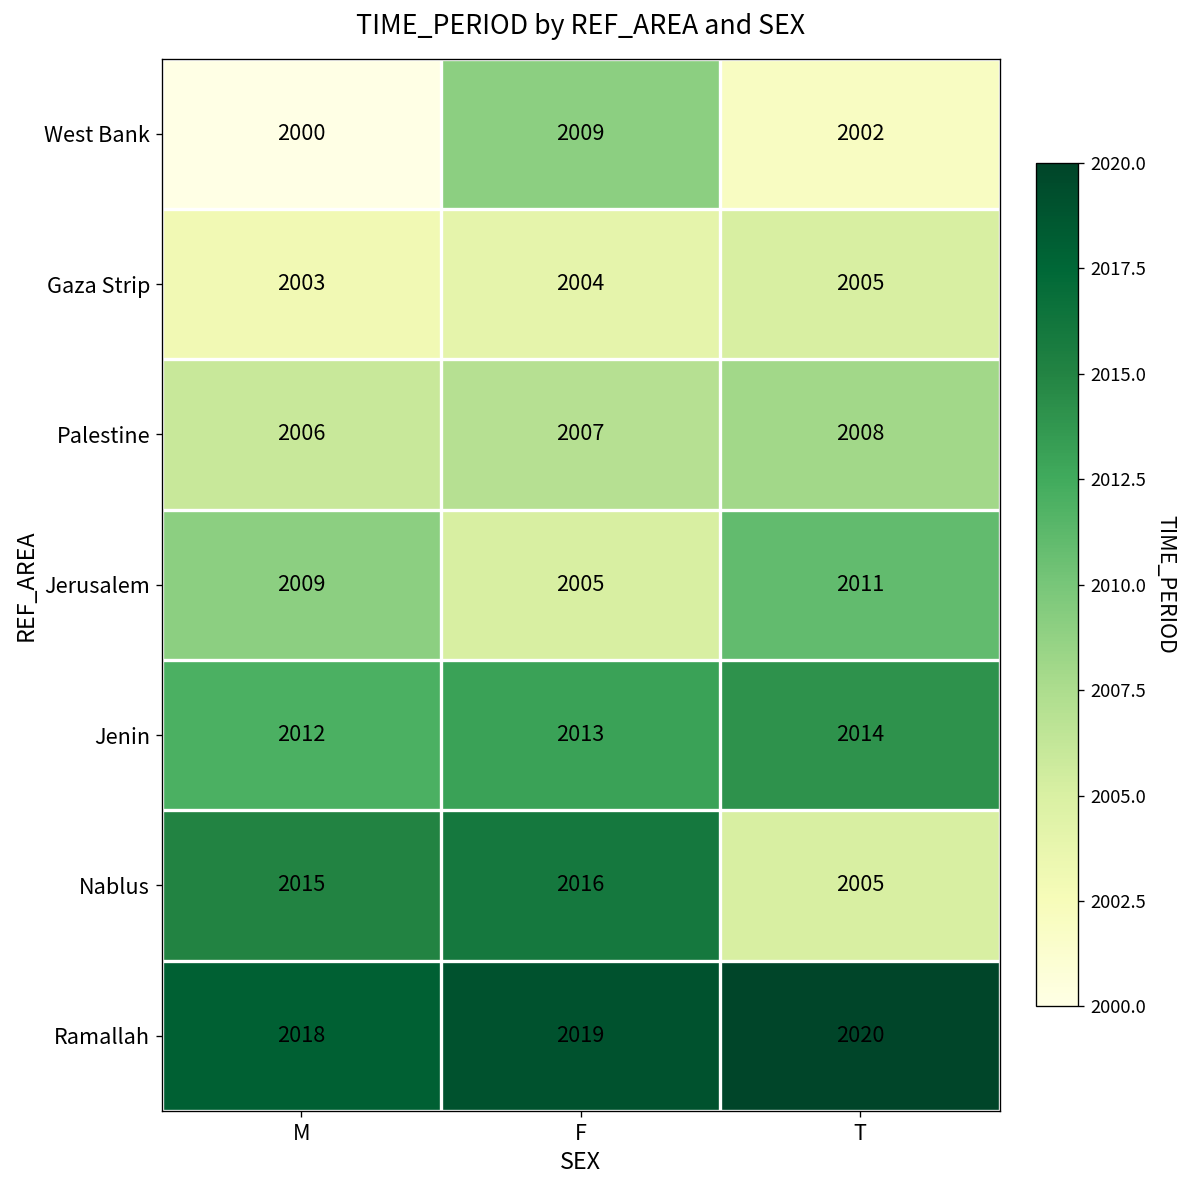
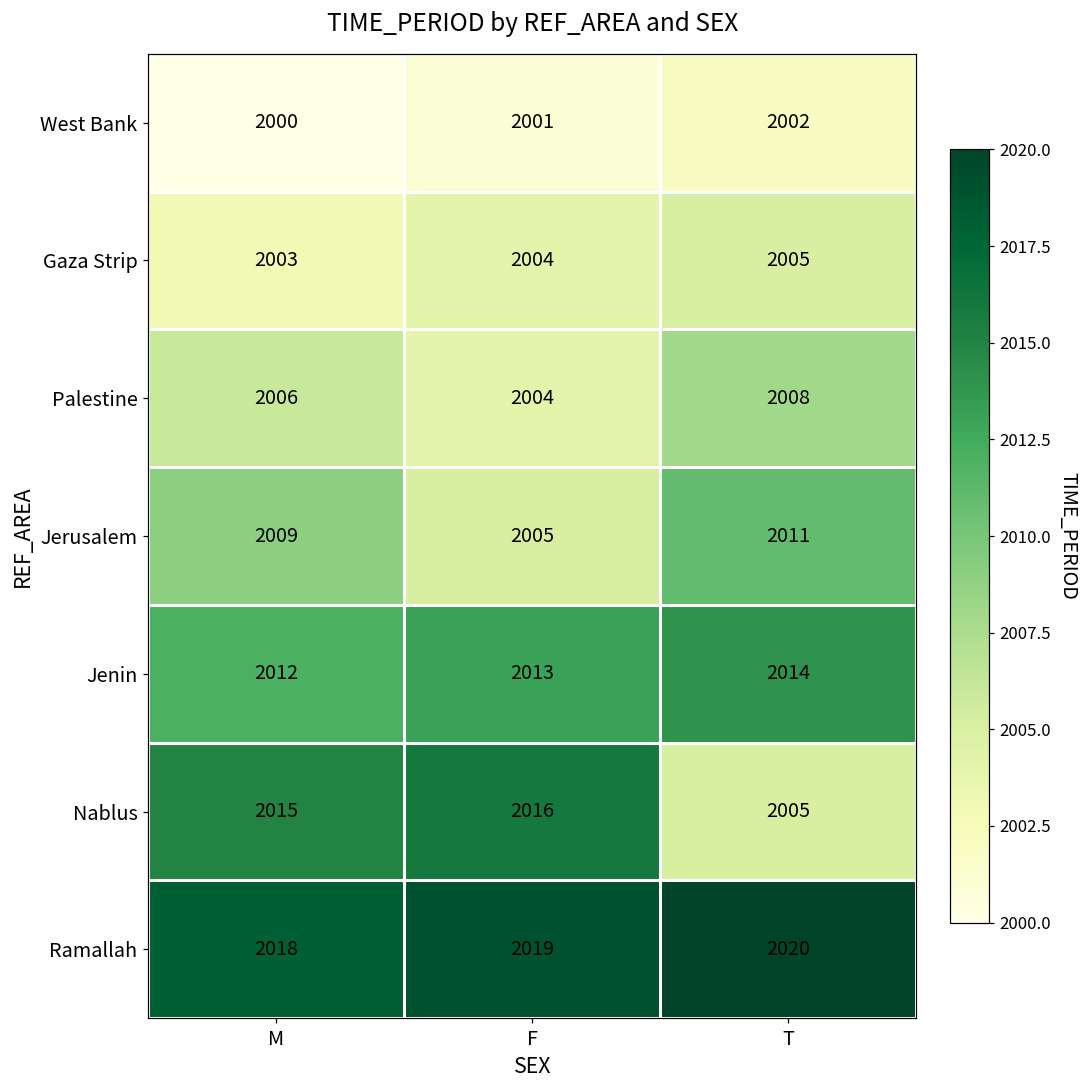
  {
    "West Bank": {
      "M": 2000,
-     "F": 2009,
+     "F": 2001,
      "T": 2002
    },
    "Gaza Strip": {
      "M": 2003,
      "F": 2004,
      "T": 2005
    },
    "Palestine": {
      "M": 2006,
-     "F": 2007,
+     "F": 2004,
      "T": 2008
    },
    "Jerusalem": {
      "M": 2009,
      "F": 2005,
      "T": 2011
    },
    "Jenin": {
      "M": 2012,
      "F": 2013,
      "T": 2014
    },
    "Nablus": {
      "M": 2015,
      "F": 2016,
      "T": 2005
    },
    "Ramallah": {
      "M": 2018,
      "F": 2019,
      "T": 2020
    }
  }
